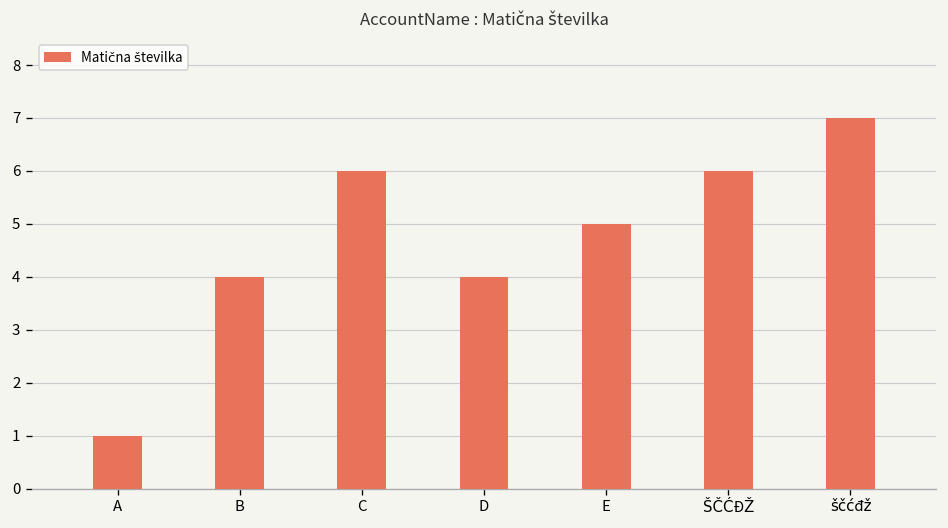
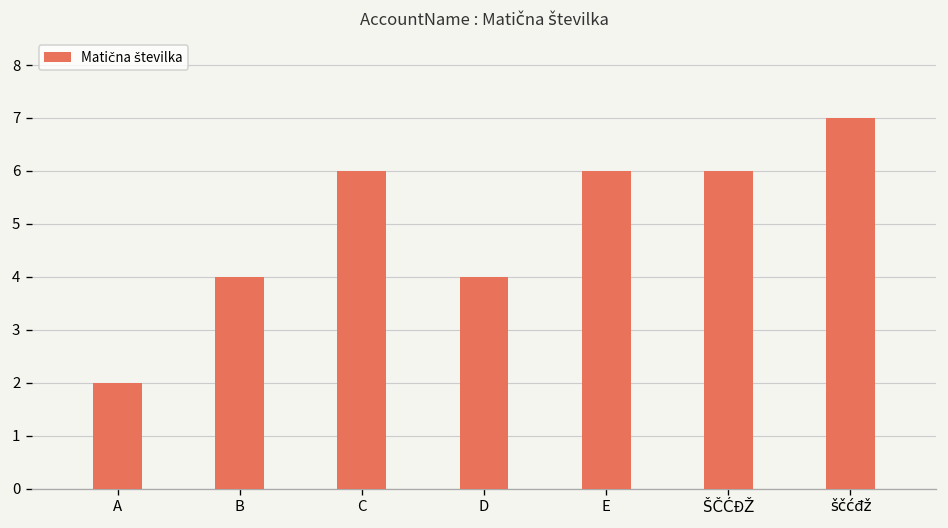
  {
-   "A": 1,
+   "A": 2,
    "B": 4,
    "C": 6,
    "D": 4,
-   "E": 5,
+   "E": 6,
    "ŠČĆĐŽ": 6,
    "ščćđž": 7
  }
